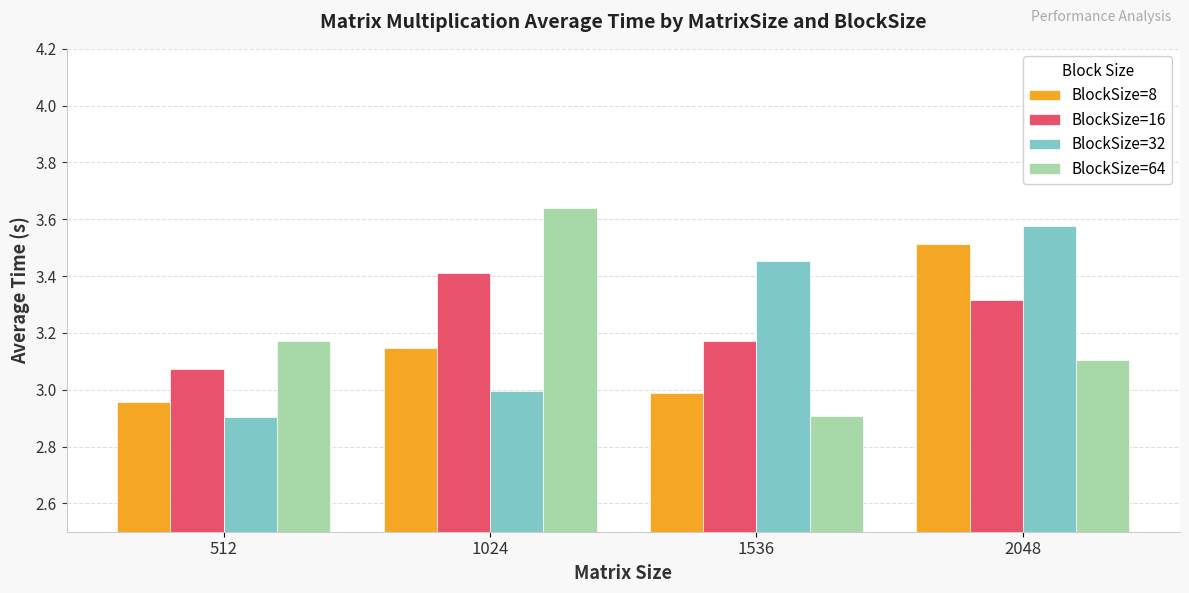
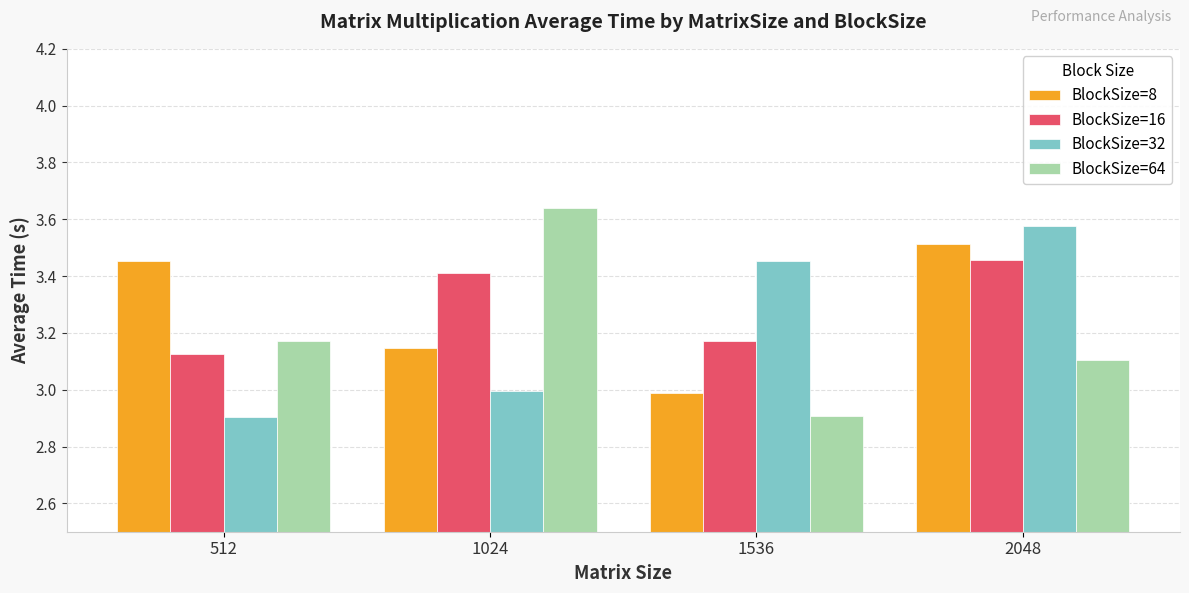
  {
    "BlockSize=8": {
-     "512": 2.96,
+     "512": 3.45,
      "1024": 3.15,
      "1536": 2.99,
      "2048": 3.51
    },
    "BlockSize=16": {
-     "512": 3.07,
+     "512": 3.12,
      "1024": 3.41,
      "1536": 3.17,
-     "2048": 3.32
+     "2048": 3.46
    }
  }
